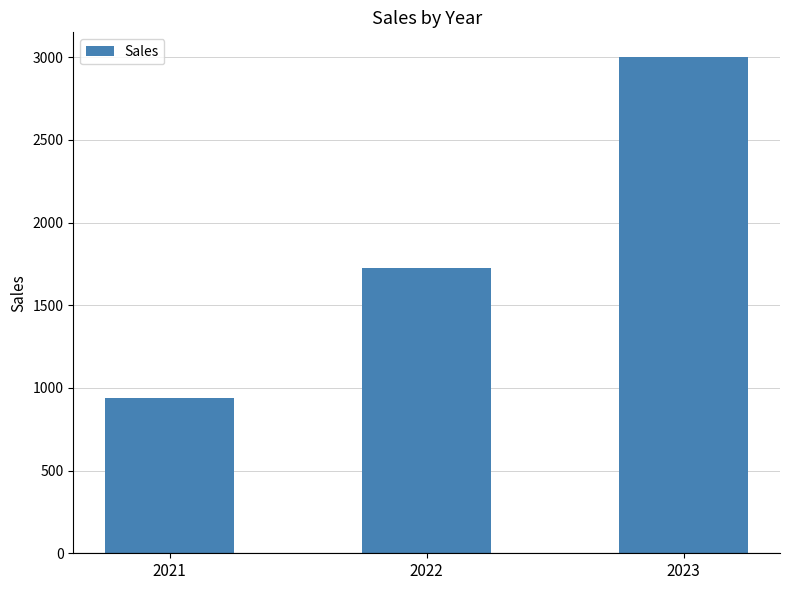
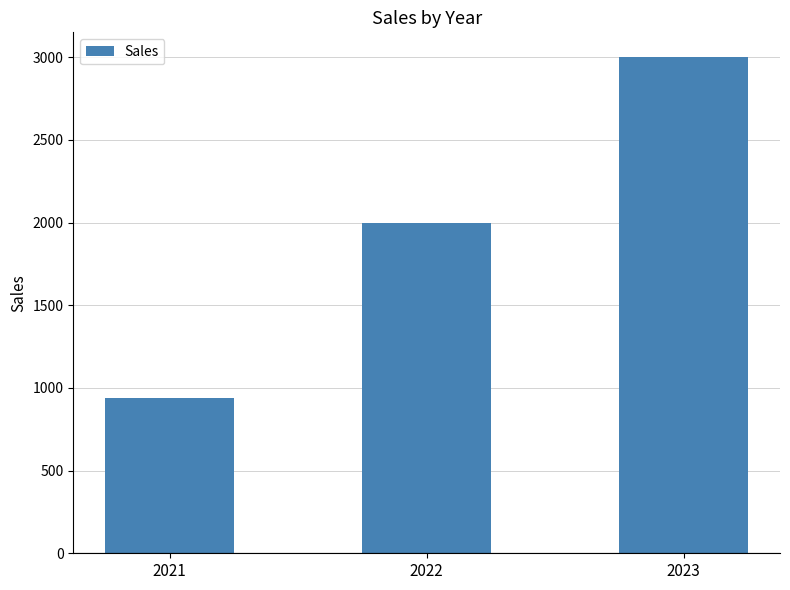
  {
    "2021": 940,
-   "2022": 1730,
+   "2022": 2000,
    "2023": 3000
  }
